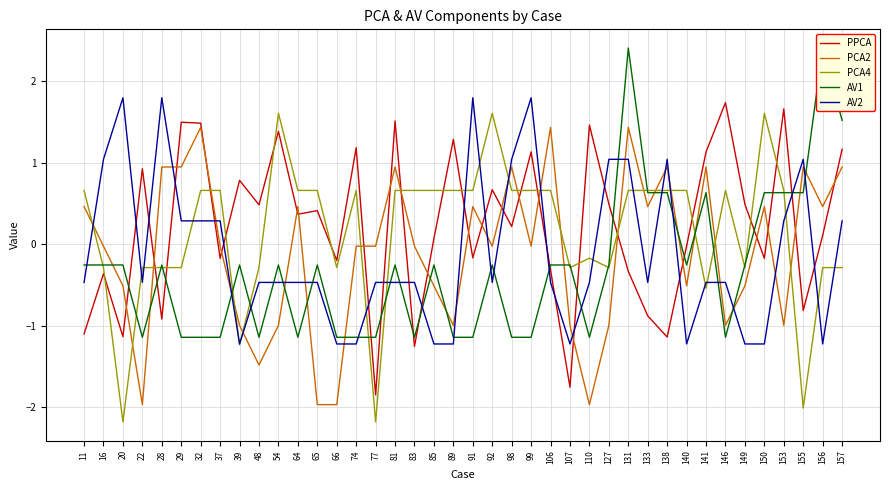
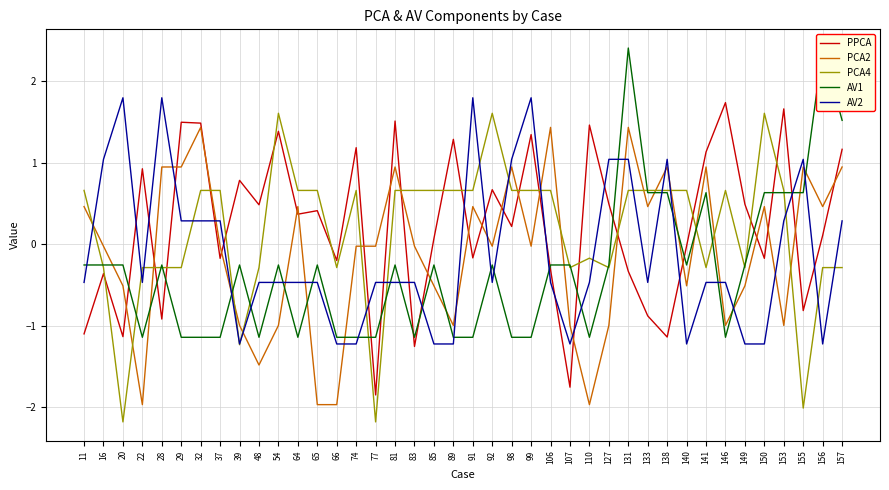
  {
    "PPCA": {
      "11": -1.1,
      "16": -0.4,
      "20": -1.1,
      "22": 0.9,
      "28": -0.9,
      "29": 1.5,
      "32": 1.5,
      "37": -0.2,
      "39": 0.8,
      "48": 0.5,
      "54": 1.4,
      "64": 0.4,
      "65": 0.4,
      "66": -0.2,
      "74": 1.2,
      "77": -1.8,
      "81": 1.5,
      "83": -1.3,
      "85": 0.1,
      "89": 1.3,
      "91": -0.2,
      "92": 0.7,
      "98": 0.2,
-     "99": 1.1,
+     "99": 1.3,
      "106": -0.3,
      "107": -1.8,
      "110": 1.5,
      "127": 0.5,
      "131": -0.3,
      "133": -0.9,
      "138": -1.1,
      "140": 0.0,
      "141": 1.1,
      "146": 1.7,
      "149": 0.5,
      "150": -0.2,
      "153": 1.7,
      "155": -0.8,
      "156": 0.1,
      "157": 1.2
    },
    "PCA2": {
      "11": 0.5,
      "16": 0.0,
      "20": -0.5,
      "22": -2.0,
      "28": 0.9,
      "29": 0.9,
      "32": 1.4,
      "37": 0.0,
      "39": -1.0,
      "48": -1.5,
      "54": -1.0,
      "64": 0.5,
      "65": -2.0,
      "66": -2.0,
      "74": 0.0,
      "77": 0.0,
      "81": 0.9,
      "83": 0.0,
      "85": -0.5,
      "89": -1.0,
      "91": 0.5,
      "92": 0.0,
      "98": 0.9,
      "99": 0.0,
      "106": 1.4,
      "107": -1.0,
      "110": -2.0,
      "127": -1.0,
      "131": 1.4,
      "133": 0.5,
      "138": 0.9,
      "140": -0.5,
      "141": 0.9,
      "146": -1.0,
      "149": -0.5,
      "150": 0.5,
      "153": -1.0,
      "155": 0.9,
      "156": 0.5,
      "157": 0.9
    },
    "PCA4": {
      "11": 0.7,
      "16": -0.3,
      "20": -2.2,
      "22": -0.3,
      "28": -0.3,
      "29": -0.3,
      "32": 0.7,
      "37": 0.7,
      "48": -0.3,
      "54": 1.6,
      "64": 0.7,
      "65": 0.7,
      "66": -0.3,
      "74": 0.7,
      "77": -2.2,
      "81": 0.7,
      "83": 0.7,
      "85": 0.7,
      "89": 0.7,
      "91": 0.7,
      "92": 1.6,
      "98": 0.7,
      "99": 0.7,
      "106": 0.7,
      "107": -0.3,
      "110": -0.2,
      "127": -0.3,
      "131": 0.7,
      "140": 0.7,
-     "141": -0.5,
+     "141": -0.3,
      "146": 0.7,
      "149": -0.3,
      "150": 1.6,
      "155": -2.0,
      "156": -0.3,
      "157": -0.3
    },
    "AV1": {
      "11": -0.3,
      "16": -0.3,
      "20": -0.3,
      "22": -1.1,
      "28": -0.3,
      "29": -1.1,
      "32": -1.1,
      "37": -1.1,
      "39": -0.3,
      "48": -1.1,
      "54": -0.3,
      "64": -1.1,
      "65": -0.3,
      "66": -1.1,
      "74": -1.1,
      "77": -1.1,
      "81": -0.3,
      "83": -1.1,
      "85": -0.3,
      "89": -1.1,
      "91": -1.1,
      "92": -0.3,
      "98": -1.1,
      "99": -1.1,
      "106": -0.3,
      "107": -0.3,
      "110": -1.1,
      "127": -0.3,
      "131": 2.4,
      "140": -0.3,
      "141": 0.6,
      "146": -1.1,
      "149": -0.3,
      "150": 0.6,
      "155": 0.6,
      "157": 1.5
    },
    "AV2": {
      "11": -0.5,
      "16": 1.0,
      "20": 1.8,
      "22": -0.5,
      "28": 1.8,
      "29": 0.3,
      "32": 0.3,
      "37": 0.3,
      "48": -0.5,
      "54": -0.5,
      "64": -0.5,
      "65": -0.5,
      "66": -1.2,
      "74": -1.2,
      "77": -0.5,
      "81": -0.5,
      "83": -0.5,
      "85": -1.2,
      "89": -1.2,
      "91": 1.8,
      "92": -0.5,
      "98": 1.0,
      "99": 1.8,
      "106": -0.5,
      "107": -1.2,
      "110": -0.5,
      "127": 1.0,
      "131": 1.0,
      "133": -0.5,
      "138": 1.0,
      "140": -1.2,
      "141": -0.5,
      "146": -0.5,
      "149": -1.2,
      "150": -1.2,
      "153": 0.3,
      "155": 1.0,
      "156": -1.2,
      "157": 0.3
    }
  }
